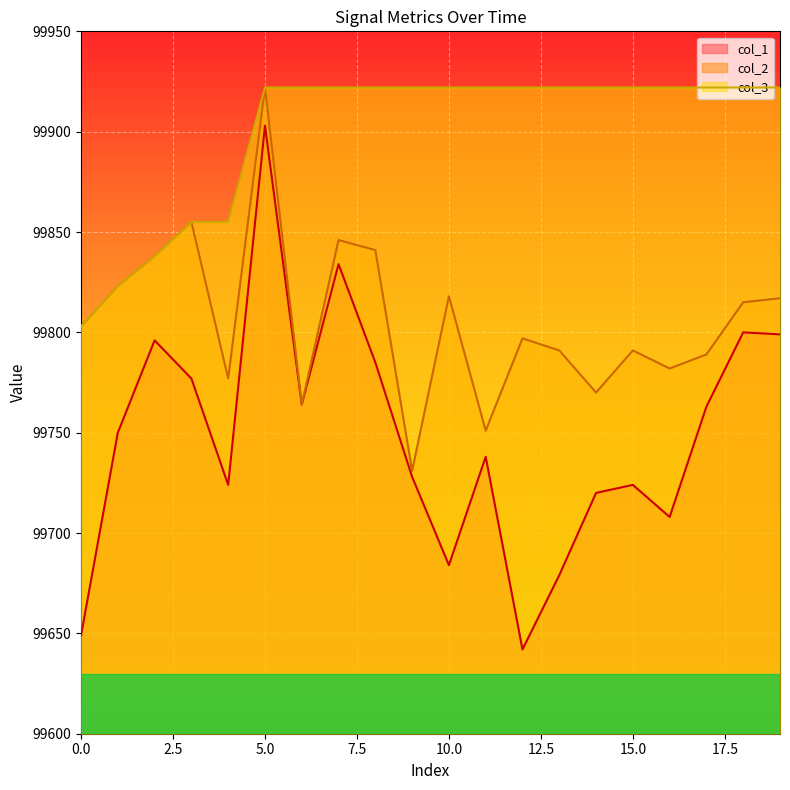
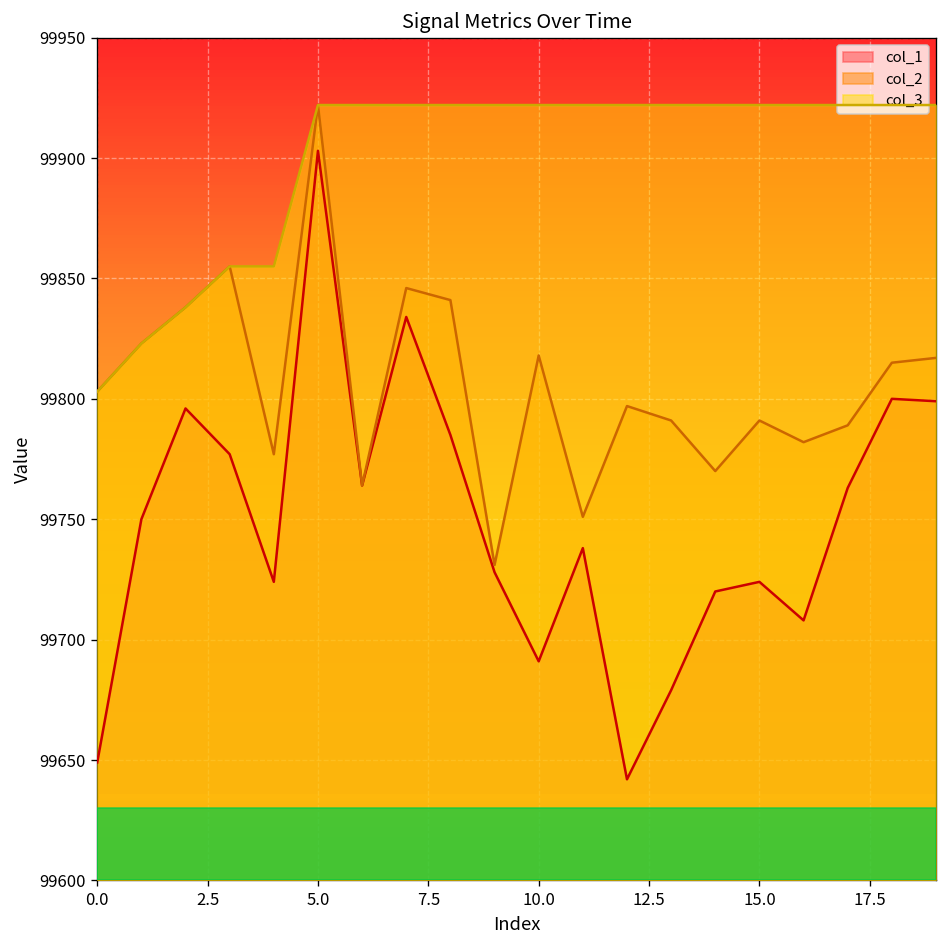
  {
    "col_1": {
      "0.0": 99649,
      "5.0": 99903,
-     "10.0": 99684,
+     "10.0": 99691,
      "15.0": 99724
    },
    "col_2": {
      "10.0": 99818,
      "15.0": 99791
    },
    "col_3": {
      "10.0": 99922,
      "15.0": 99922
    }
  }
